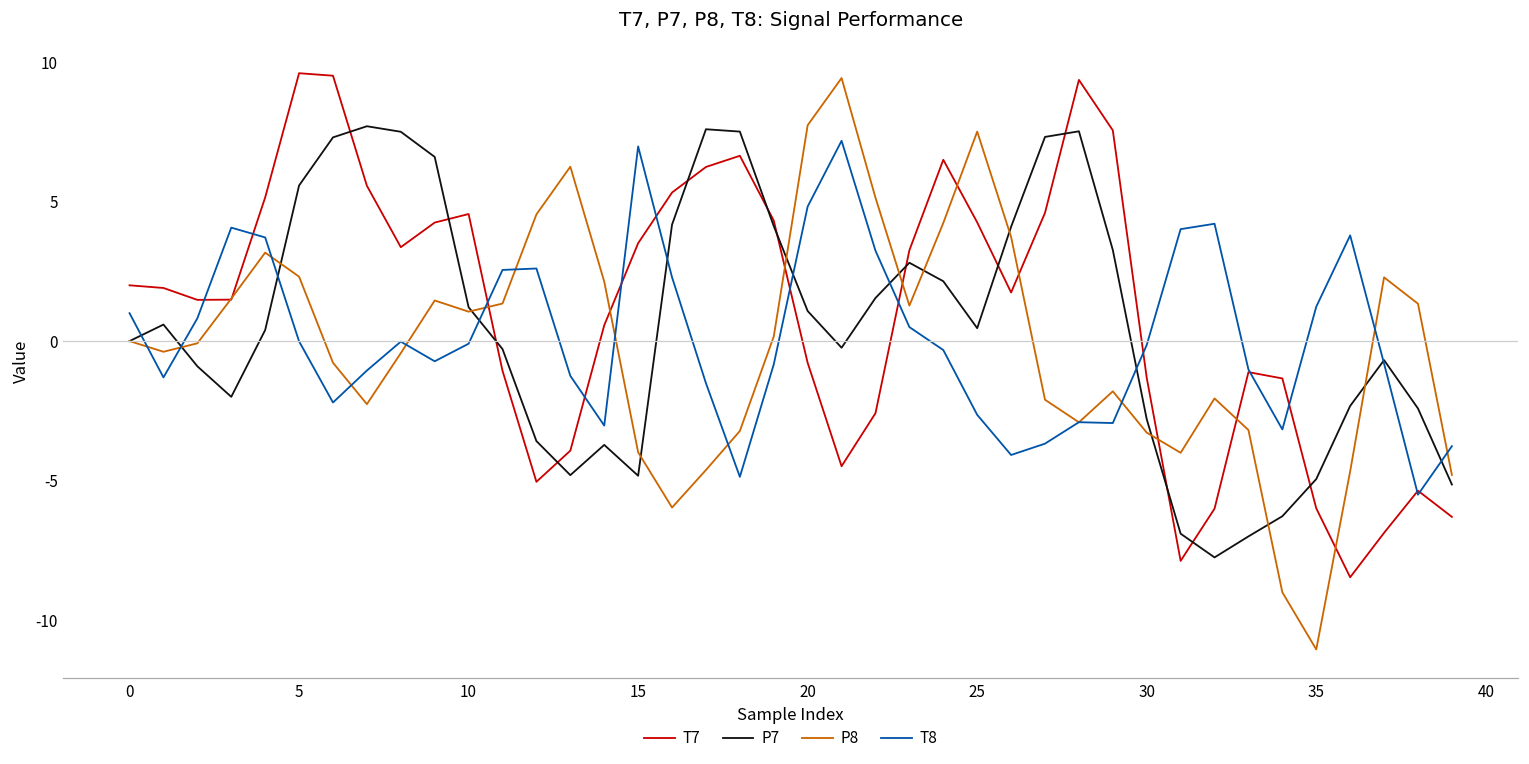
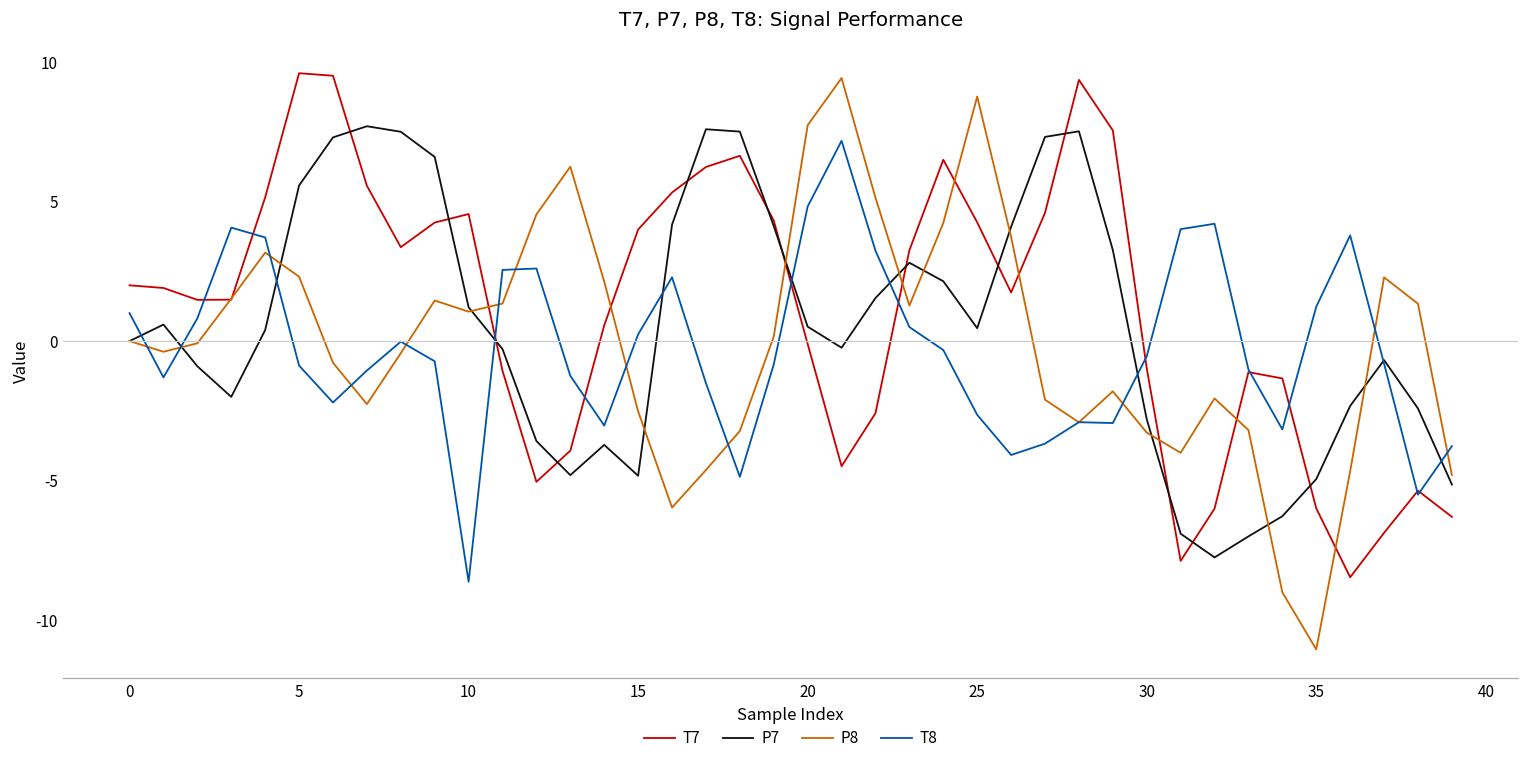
  {
    "T7": {
      "0": 2.0,
      "5": 9.6,
      "10": 4.6,
-     "15": 3.5,
-     "20": -0.8,
+     "15": 4.0,
+     "20": -0.1,
      "25": 4.3,
-     "30": -1.3,
+     "30": -1.0,
      "35": -6.0
    },
    "P7": {
      "5": 5.6,
      "10": 1.2,
      "15": -4.8,
-     "20": 1.1,
+     "20": 0.5,
      "25": 0.5,
      "30": -2.8,
      "35": -4.9
    },
    "P8": {
      "5": 2.3,
      "10": 1.1,
-     "15": -4.0,
+     "15": -2.5,
      "20": 7.7,
-     "25": 7.5,
+     "25": 8.8,
      "30": -3.3,
      "35": -11.1
    },
    "T8": {
      "0": 1.0,
-     "5": 0.0,
-     "10": -0.1,
-     "15": 7.0,
+     "5": -0.9,
+     "10": -8.6,
+     "15": 0.2,
      "20": 4.8,
      "25": -2.6,
-     "30": -0.1,
+     "30": -0.5,
      "35": 1.2
    }
  }
